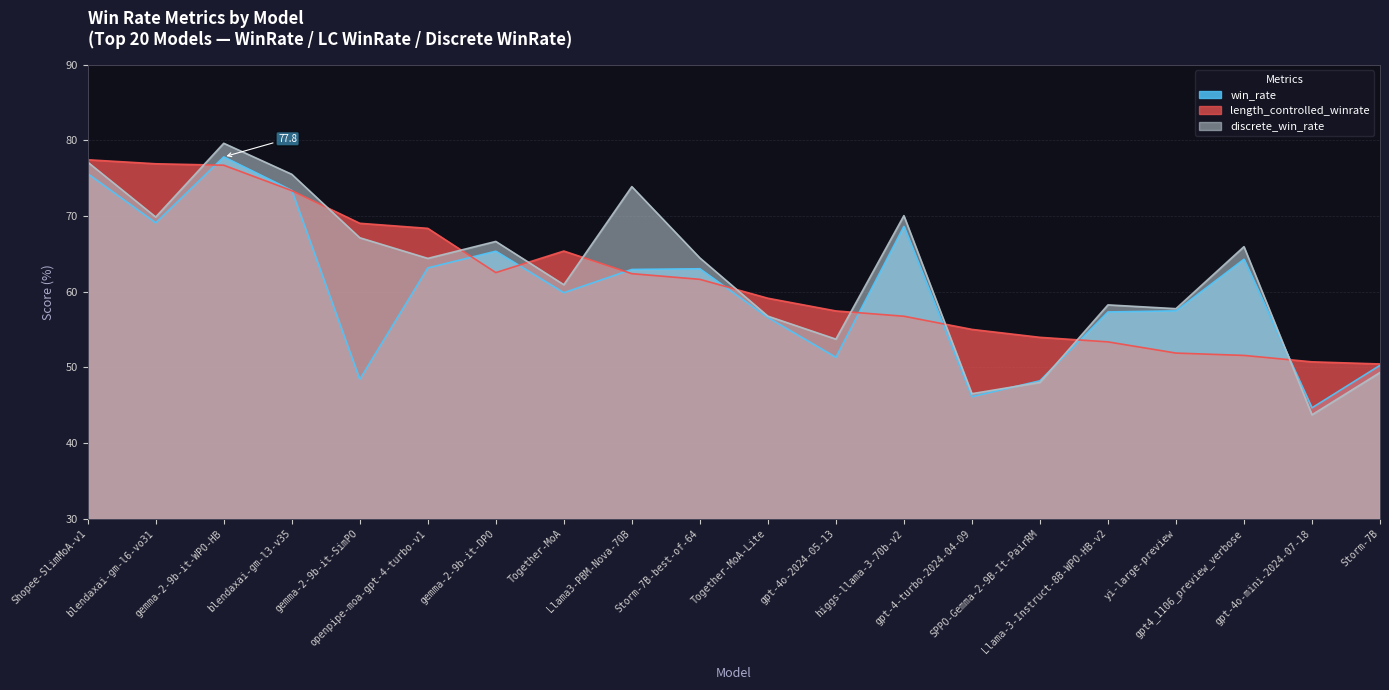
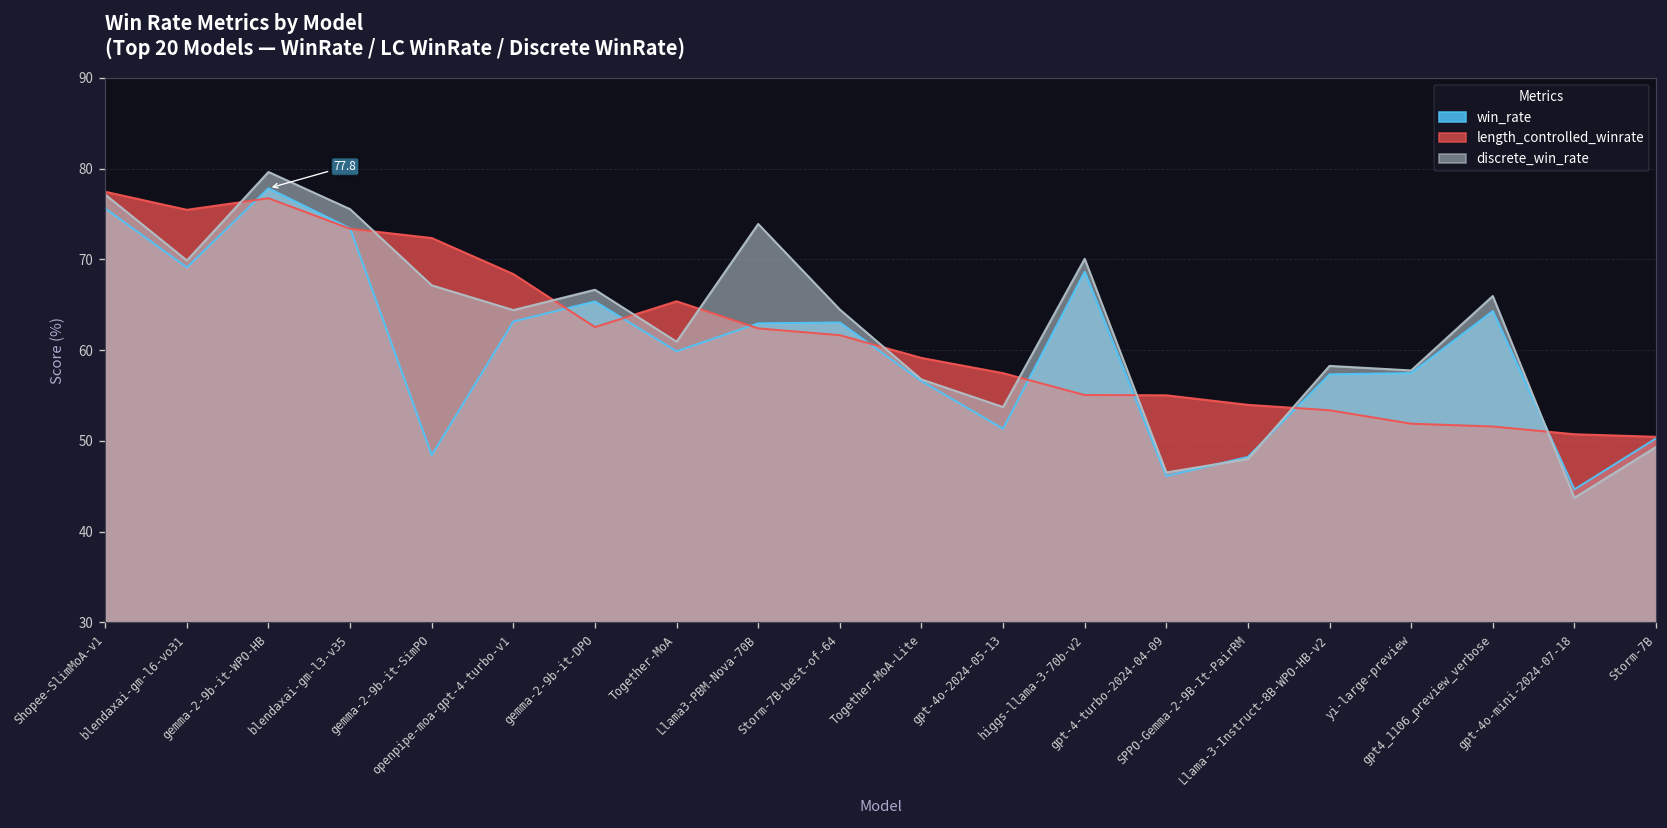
  {
    "win_rate": {
      "Shopee-SlimMoA-v1": 76,
      "blendaxai-gm-l6-vo31": 69,
      "gemma-2-9b-it-SimPO": 48,
      "openpipe-moa-gpt-4-turbo-v1": 63,
      "gemma-2-9b-it-DPO": 65,
      "Together-MoA": 60,
      "Llama3-PBM-Nova-70B": 63,
      "Storm-7B-best-of-64": 63,
      "gpt-4o-2024-05-13": 51,
      "higgs-llama-3-70b-v2": 69,
      "gpt-4-turbo-2024-04-09": 46,
      "Llama-3-Instruct-8B-WPO-HB-v2": 57,
      "gpt4_1106_preview_verbose": 64,
      "gpt-4o-mini-2024-07-18": 45
    },
    "length_controlled_winrate": {
-     "blendaxai-gm-l6-vo31": 77,
+     "blendaxai-gm-l6-vo31": 75,
      "gemma-2-9b-it-WPO-HB": 77,
-     "gemma-2-9b-it-SimPO": 69,
+     "gemma-2-9b-it-SimPO": 72,
      "openpipe-moa-gpt-4-turbo-v1": 68,
      "gemma-2-9b-it-DPO": 63,
      "Together-MoA": 65,
      "Llama3-PBM-Nova-70B": 62,
      "Storm-7B-best-of-64": 62,
      "Together-MoA-Lite": 59,
      "gpt-4o-2024-05-13": 57,
-     "higgs-llama-3-70b-v2": 57,
+     "higgs-llama-3-70b-v2": 55,
      "gpt-4-turbo-2024-04-09": 55,
      "SPPO-Gemma-2-9B-It-PairRM": 54,
      "Llama-3-Instruct-8B-WPO-HB-v2": 53,
      "yi-large-preview": 52,
      "gpt4_1106_preview_verbose": 52,
      "gpt-4o-mini-2024-07-18": 51
    },
    "discrete_win_rate": {
      "blendaxai-gm-l6-vo31": 70,
      "blendaxai-gm-l3-v35": 76,
      "gemma-2-9b-it-SimPO": 67,
      "openpipe-moa-gpt-4-turbo-v1": 64,
      "gemma-2-9b-it-DPO": 67,
      "Together-MoA": 61,
      "Llama3-PBM-Nova-70B": 74,
      "Storm-7B-best-of-64": 64,
      "gpt-4o-2024-05-13": 54,
      "higgs-llama-3-70b-v2": 70,
      "gpt-4-turbo-2024-04-09": 47,
      "Llama-3-Instruct-8B-WPO-HB-v2": 58,
      "gpt4_1106_preview_verbose": 66,
      "gpt-4o-mini-2024-07-18": 44,
      "Storm-7B": 49
    }
  }
